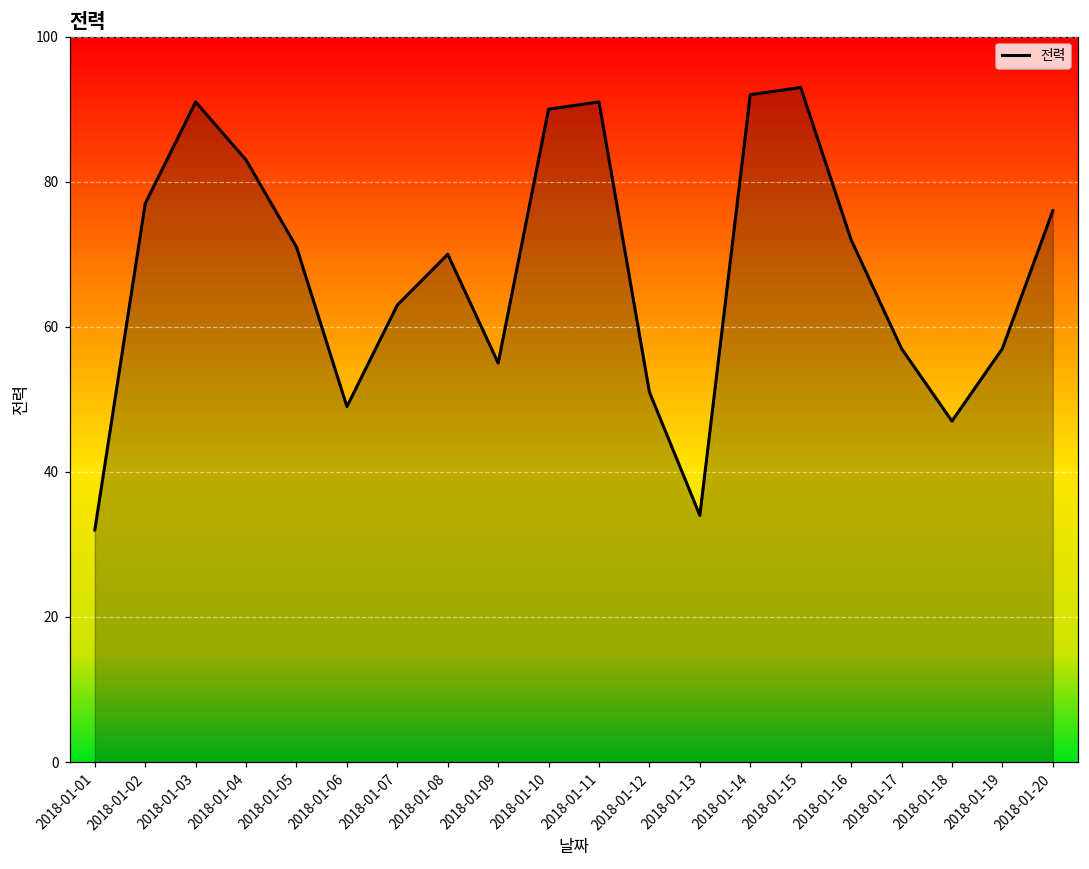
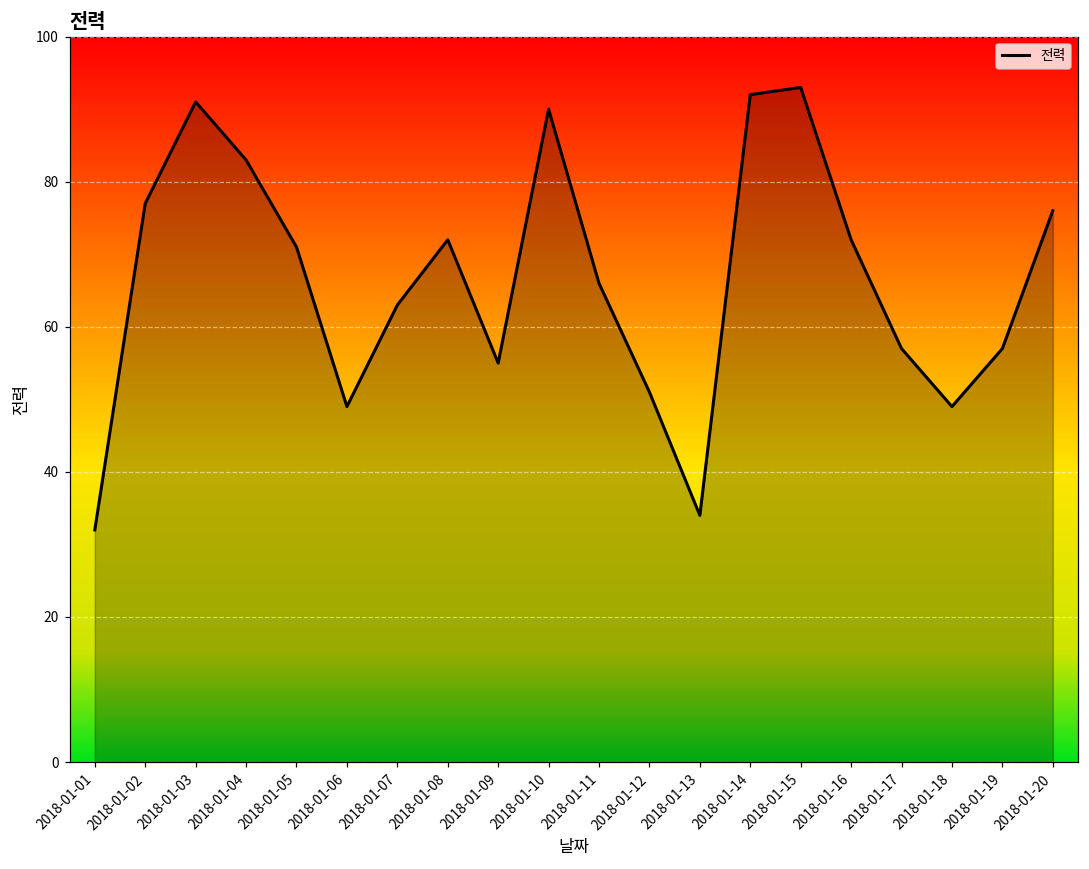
  {
    "2018-01-01": 32,
    "2018-01-02": 77,
    "2018-01-03": 91,
    "2018-01-04": 83,
    "2018-01-05": 71,
    "2018-01-06": 49,
    "2018-01-07": 63,
-   "2018-01-08": 70,
+   "2018-01-08": 72,
    "2018-01-09": 55,
    "2018-01-10": 90,
-   "2018-01-11": 91,
+   "2018-01-11": 66,
    "2018-01-12": 51,
    "2018-01-13": 34,
    "2018-01-14": 92,
    "2018-01-15": 93,
    "2018-01-16": 72,
    "2018-01-17": 57,
-   "2018-01-18": 47,
+   "2018-01-18": 49,
    "2018-01-19": 57,
    "2018-01-20": 76
  }
